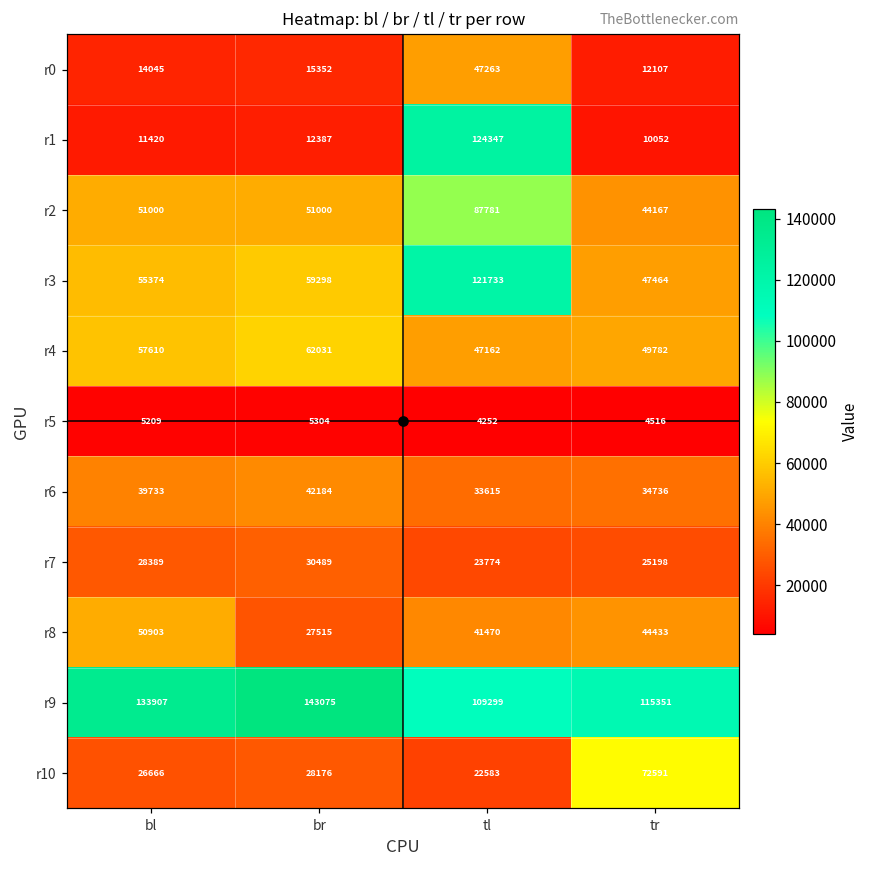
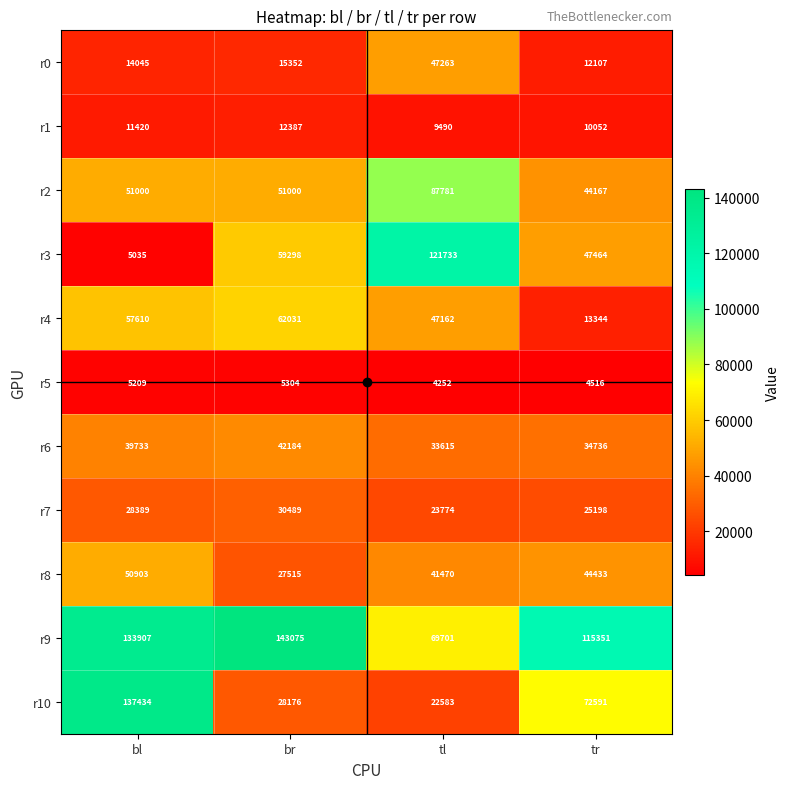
  {
    "r0": {
      "bl": 14045,
      "br": 15352,
      "tl": 47263,
      "tr": 12107
    },
    "r1": {
      "bl": 11420,
      "br": 12387,
-     "tl": 124347,
+     "tl": 9490,
      "tr": 10052
    },
    "r2": {
      "bl": 51000,
      "br": 51000,
      "tl": 87781,
      "tr": 44167
    },
    "r3": {
-     "bl": 55374,
+     "bl": 5035,
      "br": 59298,
      "tl": 121733,
      "tr": 47464
    },
    "r4": {
      "bl": 57610,
      "br": 62031,
      "tl": 47162,
-     "tr": 49782
+     "tr": 13344
    },
    "r5": {
      "bl": 5209,
      "br": 5304,
      "tl": 4252,
      "tr": 4516
    },
    "r6": {
      "bl": 39733,
      "br": 42184,
      "tl": 33615,
      "tr": 34736
    },
    "r7": {
      "bl": 28389,
      "br": 30489,
      "tl": 23774,
      "tr": 25198
    },
    "r8": {
      "bl": 50903,
      "br": 27515,
      "tl": 41470,
      "tr": 44433
    },
    "r9": {
      "bl": 133907,
      "br": 143075,
-     "tl": 109299,
+     "tl": 69701,
      "tr": 115351
    },
    "r10": {
-     "bl": 26666,
+     "bl": 137434,
      "br": 28176,
      "tl": 22583,
      "tr": 72591
    }
  }
